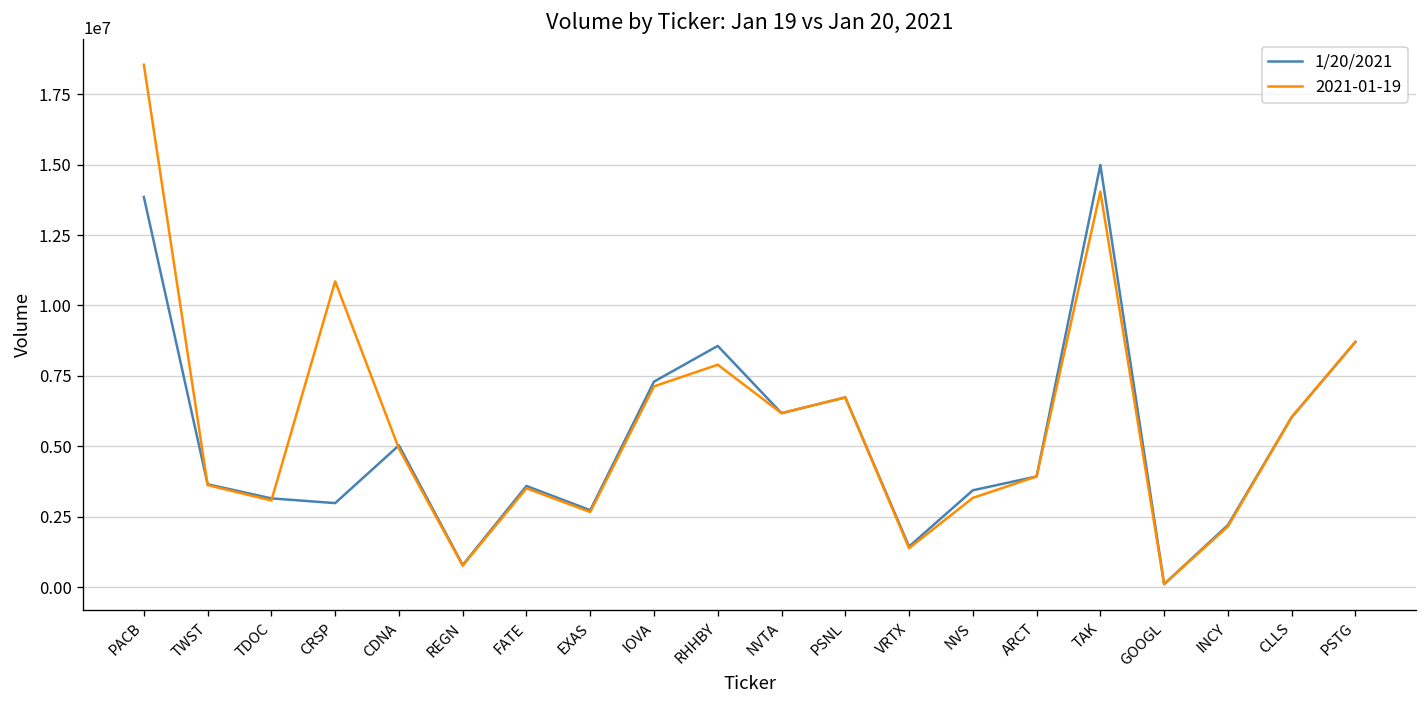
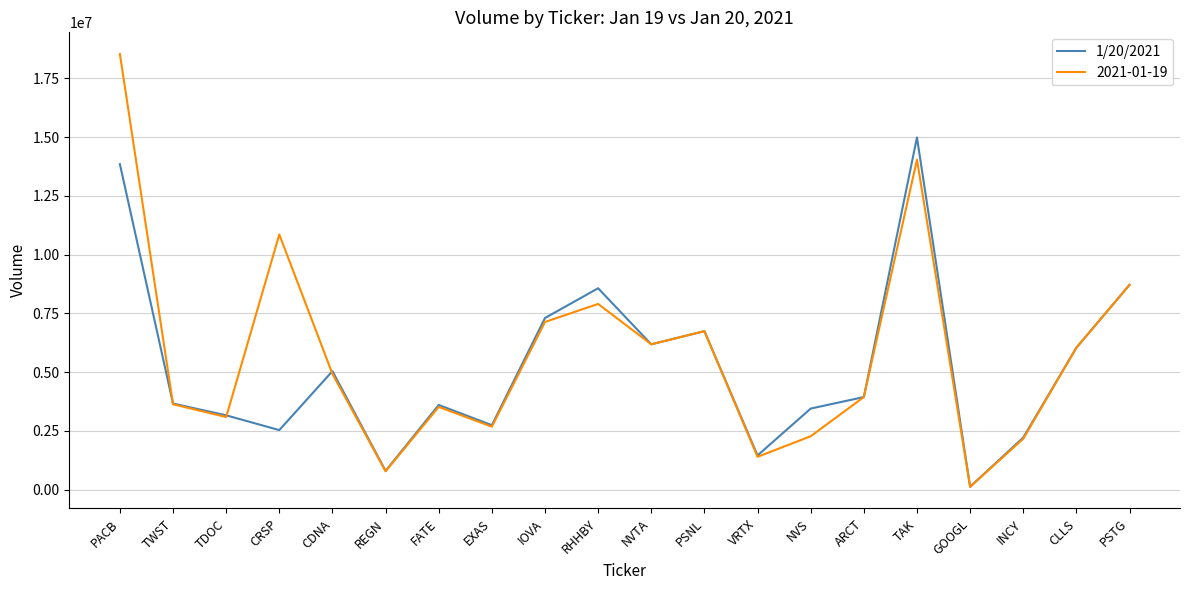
  {
    "1/20/2021": {
      "PACB": 13800000,
-     "CRSP": 3000000,
+     "CRSP": 2500000,
      "CDNA": 5000000,
      "IOVA": 7300000,
      "RHHBY": 8600000,
      "NVS": 3400000,
      "TAK": 15000000
    },
    "2021-01-19": {
      "PACB": 18500000,
      "CRSP": 10900000,
      "CDNA": 4900000,
      "IOVA": 7100000,
      "RHHBY": 7900000,
-     "NVS": 3200000,
+     "NVS": 2300000,
      "TAK": 14000000
    }
  }
